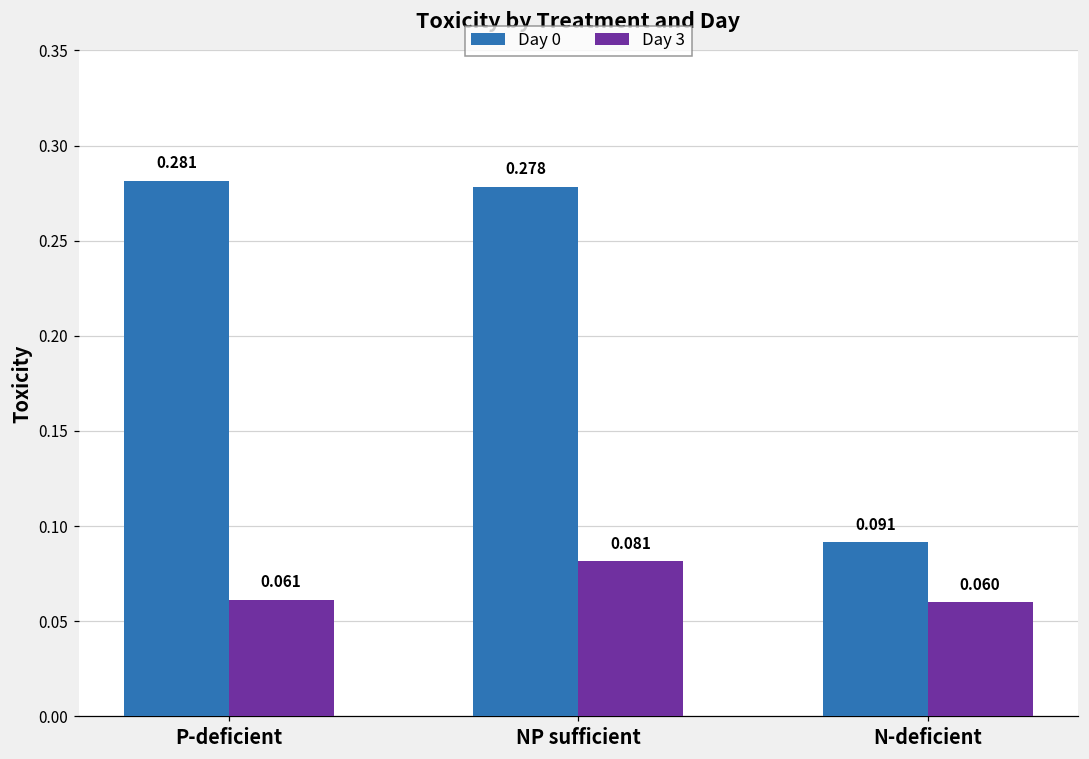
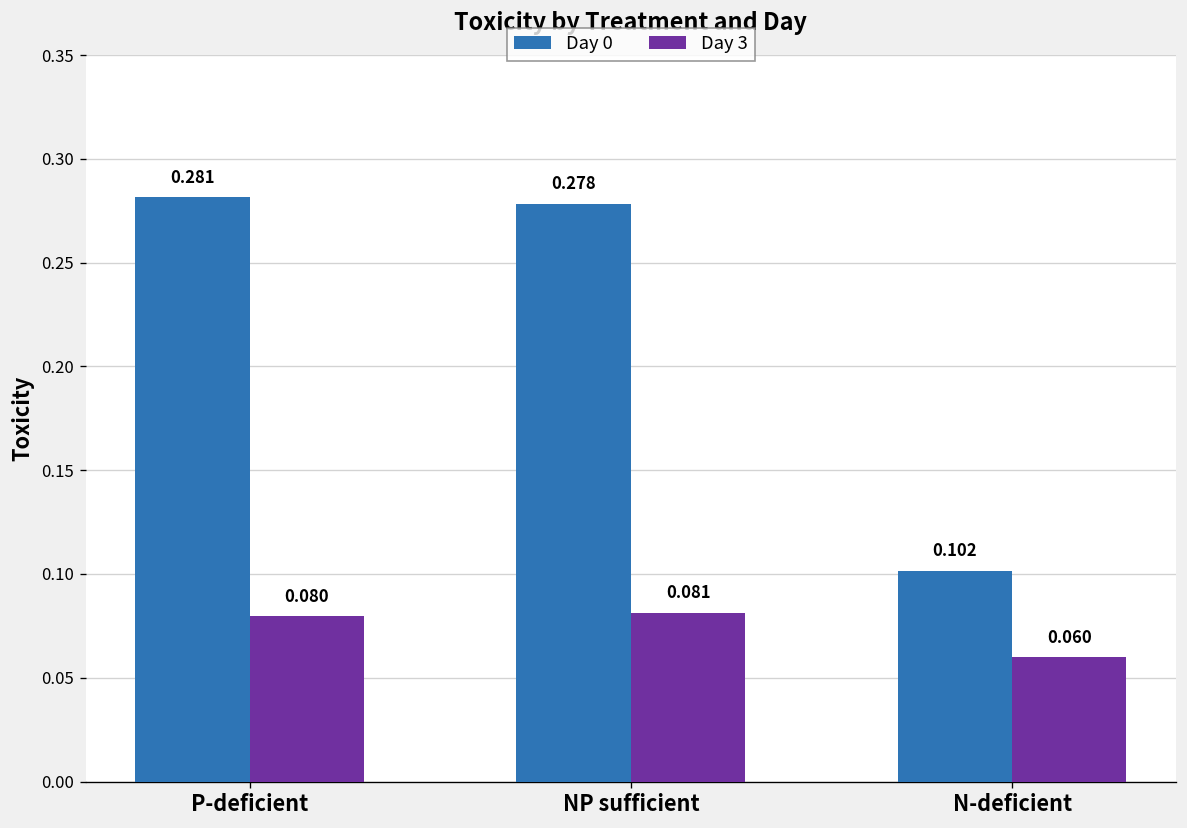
  {
    "Day 0": {
      "P-deficient": 0.281,
      "NP sufficient": 0.278,
-     "N-deficient": 0.091
+     "N-deficient": 0.102
    },
    "Day 3": {
-     "P-deficient": 0.061,
+     "P-deficient": 0.080,
      "NP sufficient": 0.081,
      "N-deficient": 0.060
    }
  }
